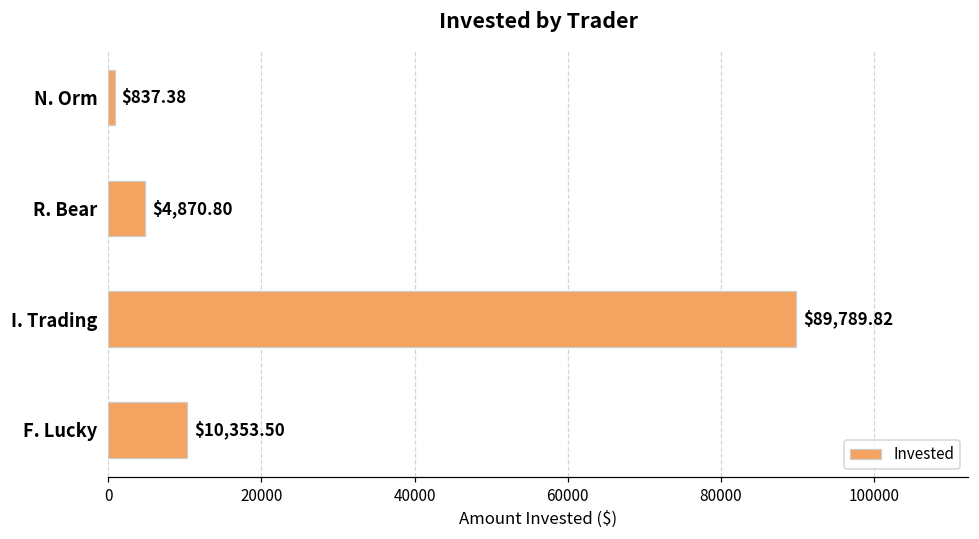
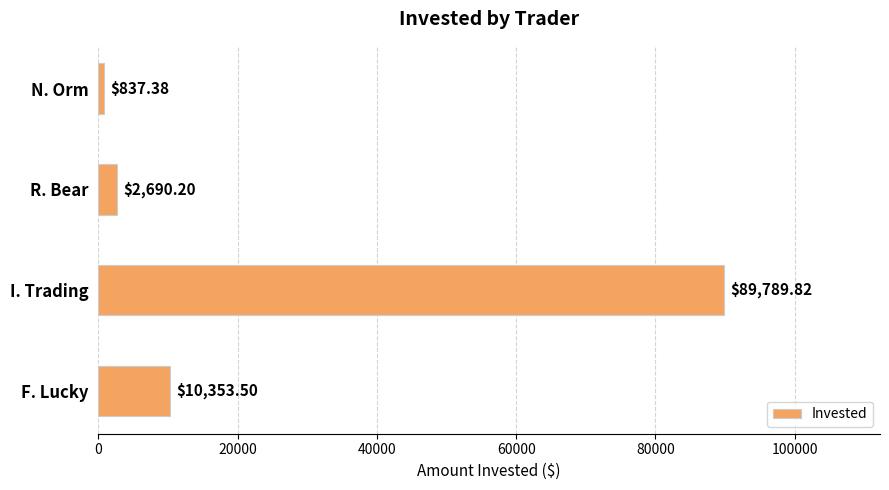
  {
    "N. Orm": "$837.38",
-   "R. Bear": "$4,870.80",
+   "R. Bear": "$2,690.20",
    "I. Trading": "$89,789.82",
    "F. Lucky": "$10,353.50"
  }
